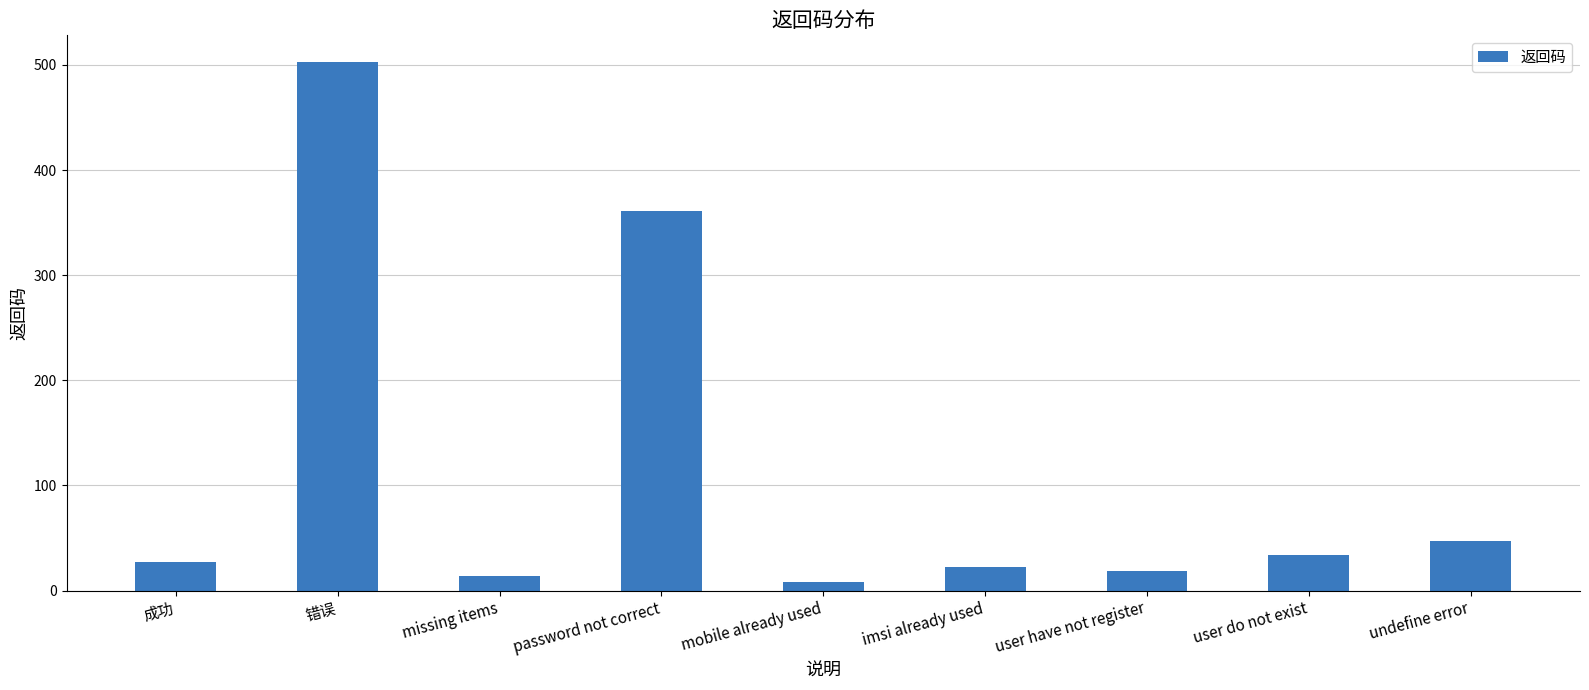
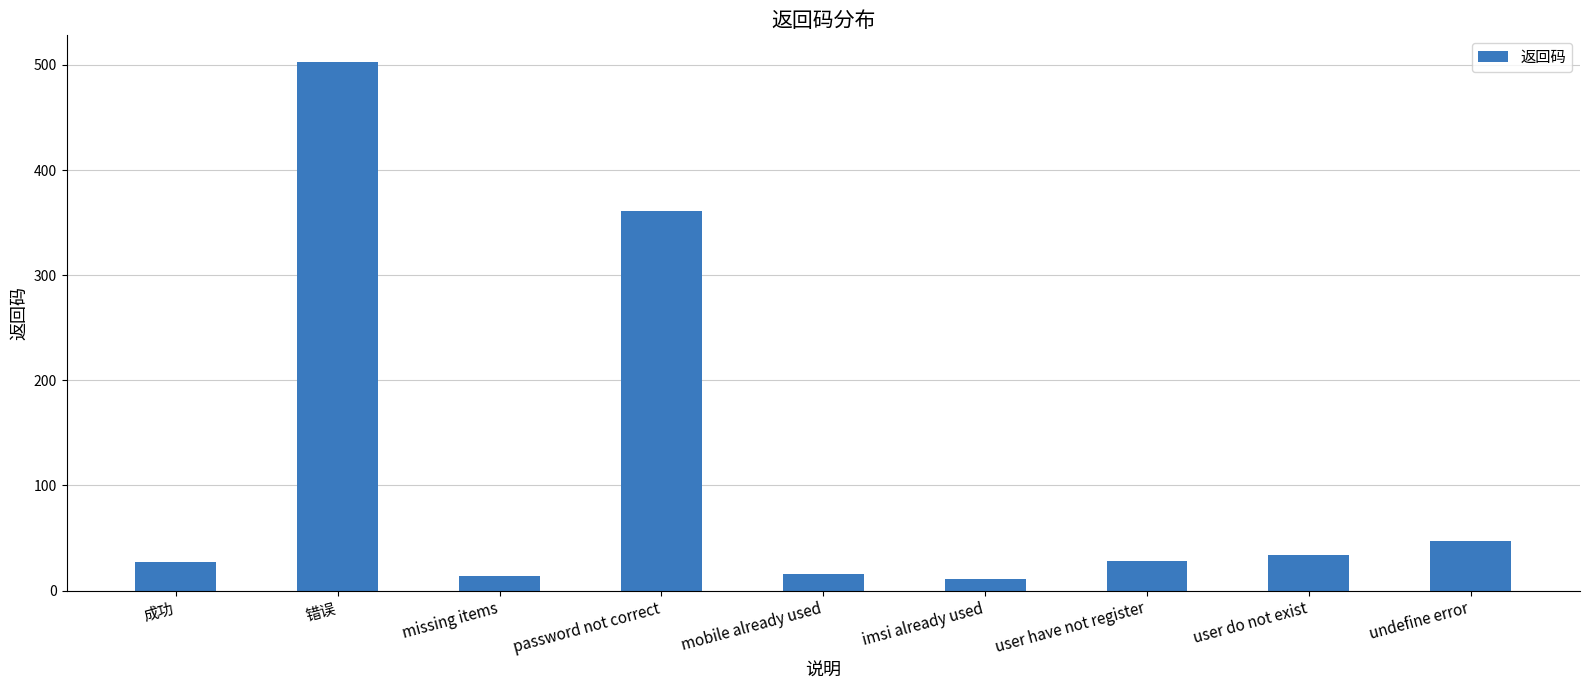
  {
    "成功": 27,
    "错误": 503,
    "missing items": 14,
    "password not correct": 361,
-   "mobile already used": 8,
-   "imsi already used": 22,
-   "user have not register": 19,
+   "mobile already used": 16,
+   "imsi already used": 11,
+   "user have not register": 28,
    "user do not exist": 34,
    "undefine error": 47
  }
